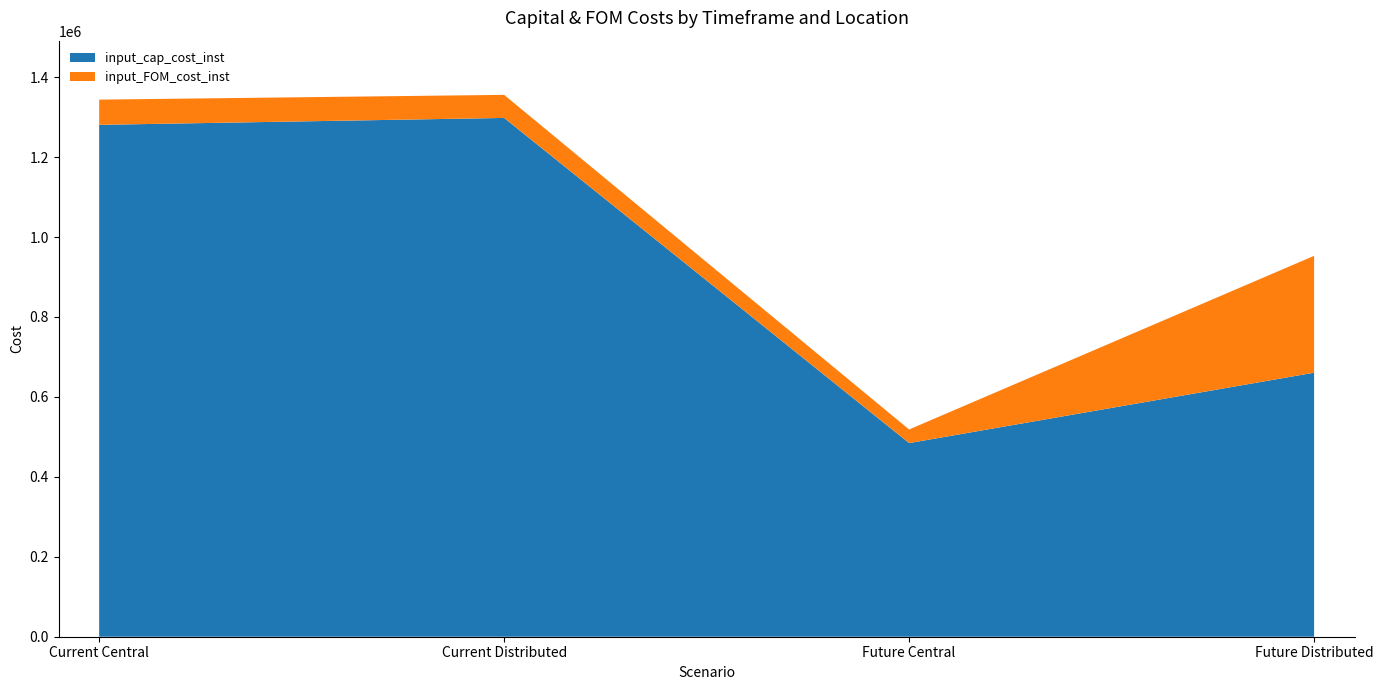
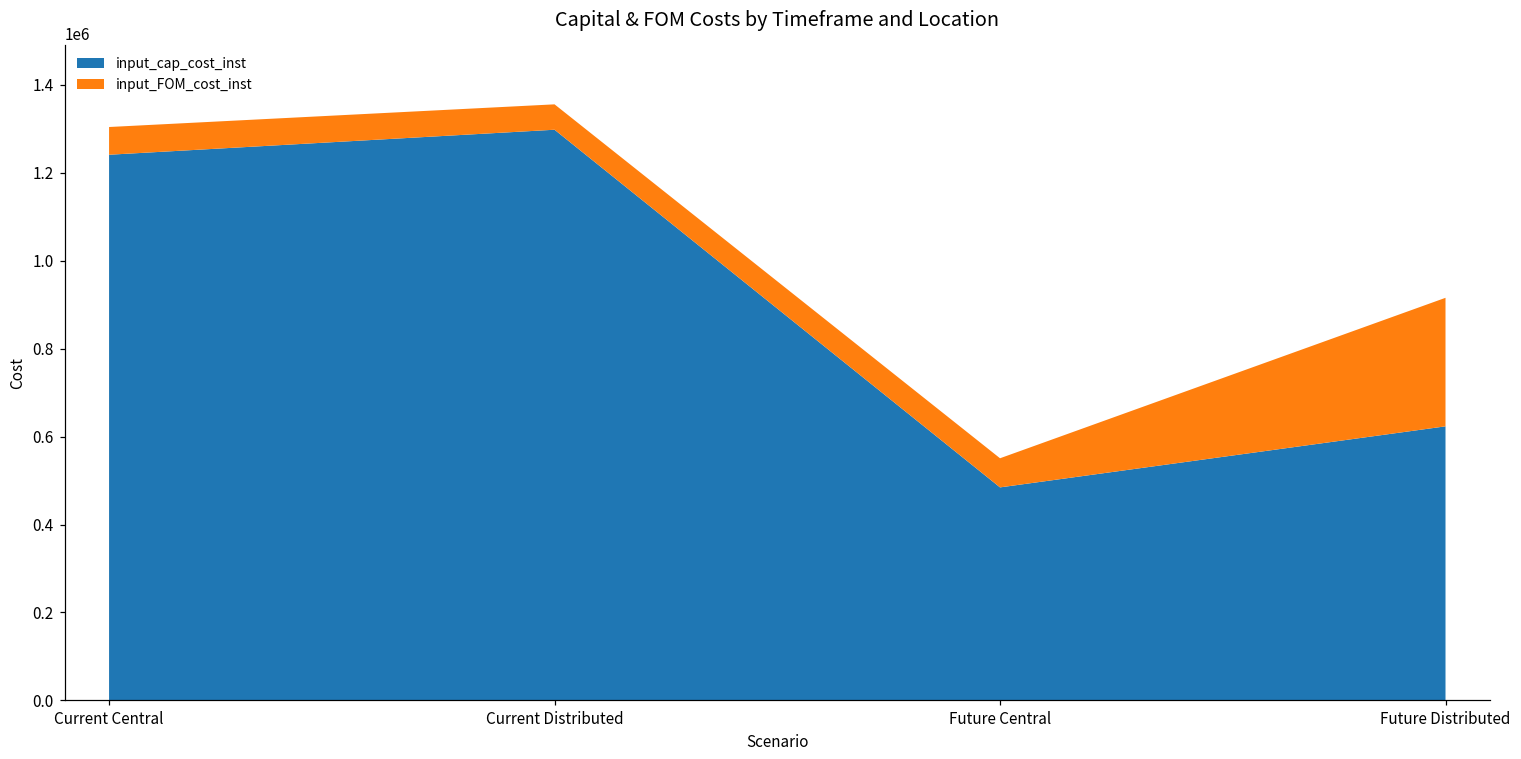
  {
    "input_cap_cost_inst": {
-     "Current Central": 1280000,
-     "Future Distributed": 660000
+     "Current Central": 1240000,
+     "Future Distributed": 620000
    },
    "input_FOM_cost_inst": {
      "Current Central": 60000,
      "Current Distributed": 60000,
-     "Future Central": 30000,
+     "Future Central": 70000,
      "Future Distributed": 290000
    }
  }
